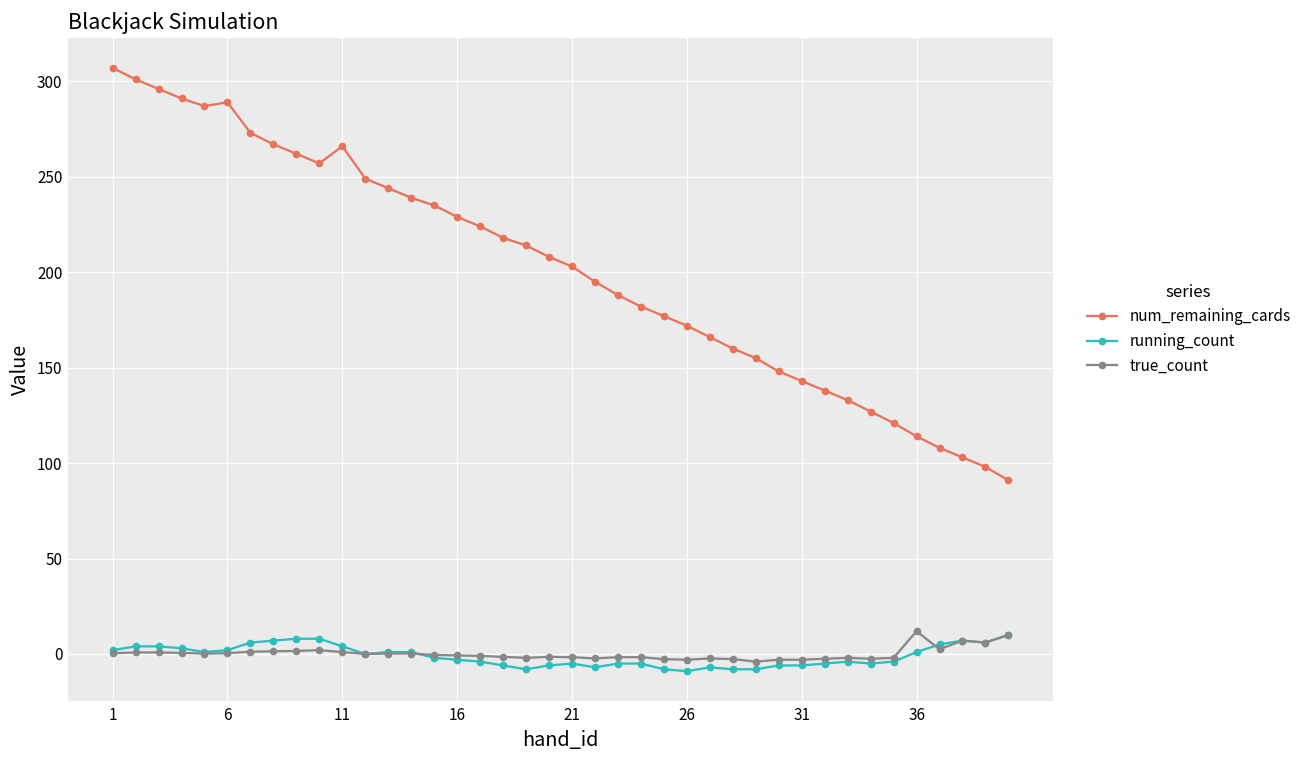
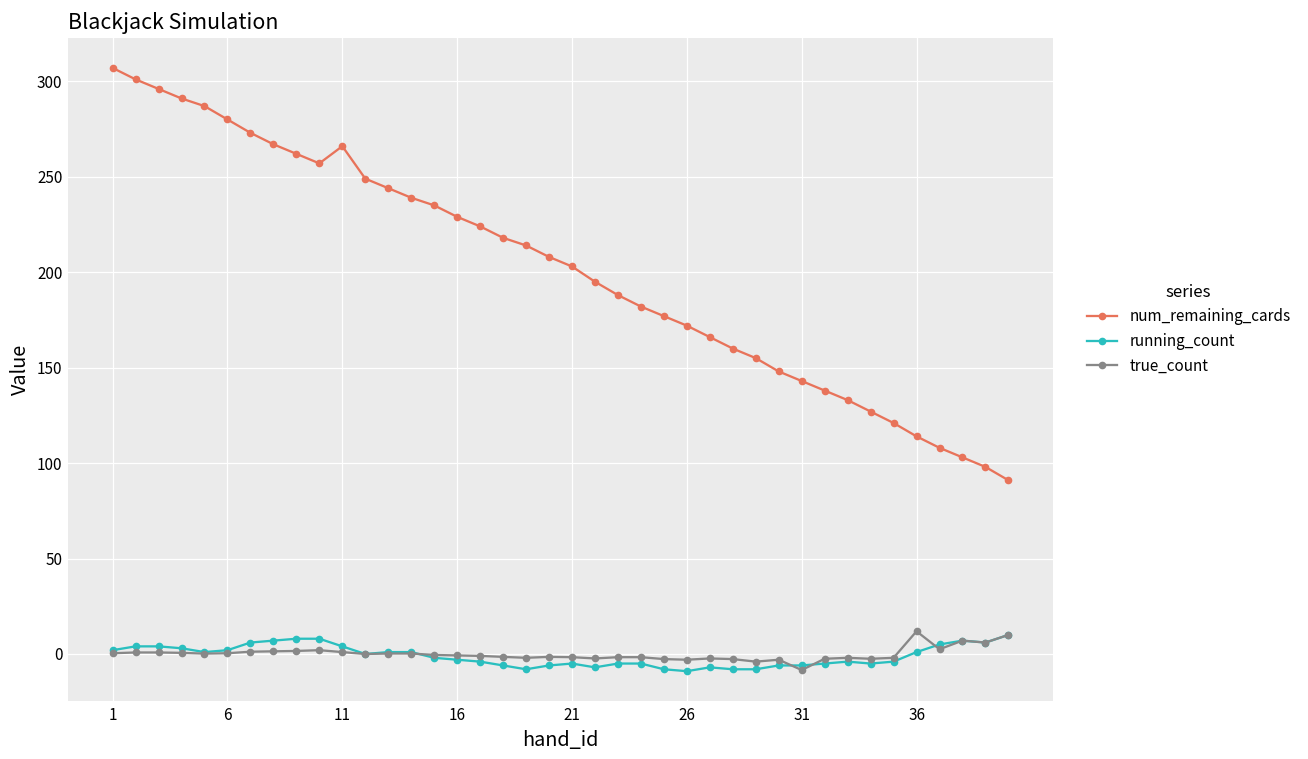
  {
    "num_remaining_cards": {
      "1": 307,
-     "6": 289,
+     "6": 280,
      "11": 266,
      "16": 229,
      "21": 203,
      "26": 172,
      "31": 143,
      "36": 114
    },
    "running_count": {
      "1": 2,
      "6": 2,
      "11": 4,
      "16": -3,
      "21": -5,
      "26": -9,
      "31": -6,
      "36": 1
    },
    "true_count": {
      "1": 0,
      "6": 0,
      "11": 1,
      "16": -1,
      "21": -2,
      "26": -3,
-     "31": -3,
+     "31": -8,
      "36": 12
    }
  }
